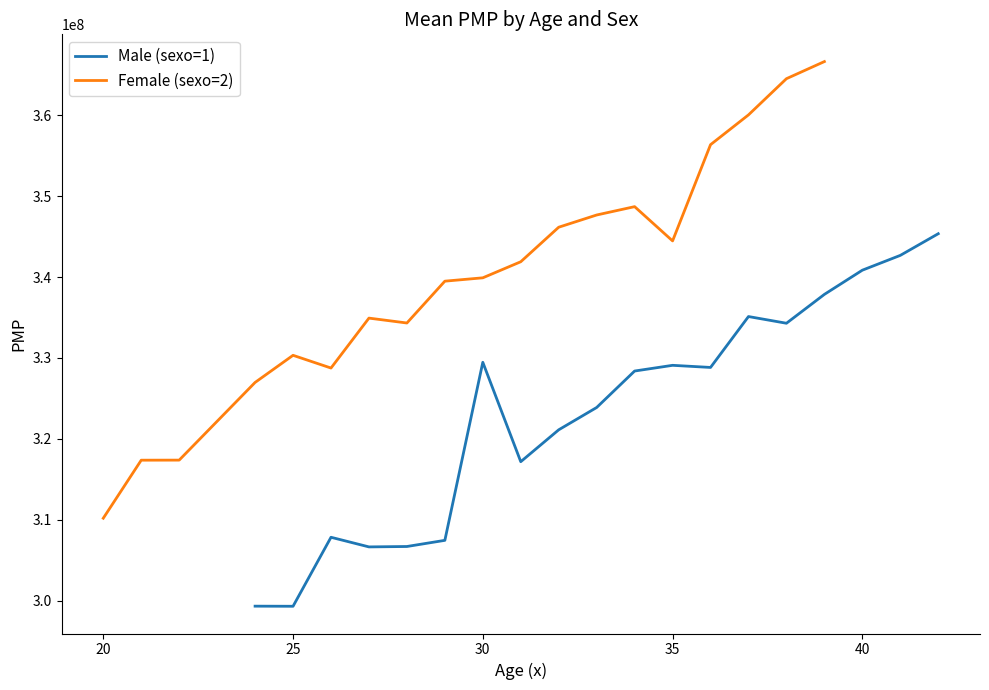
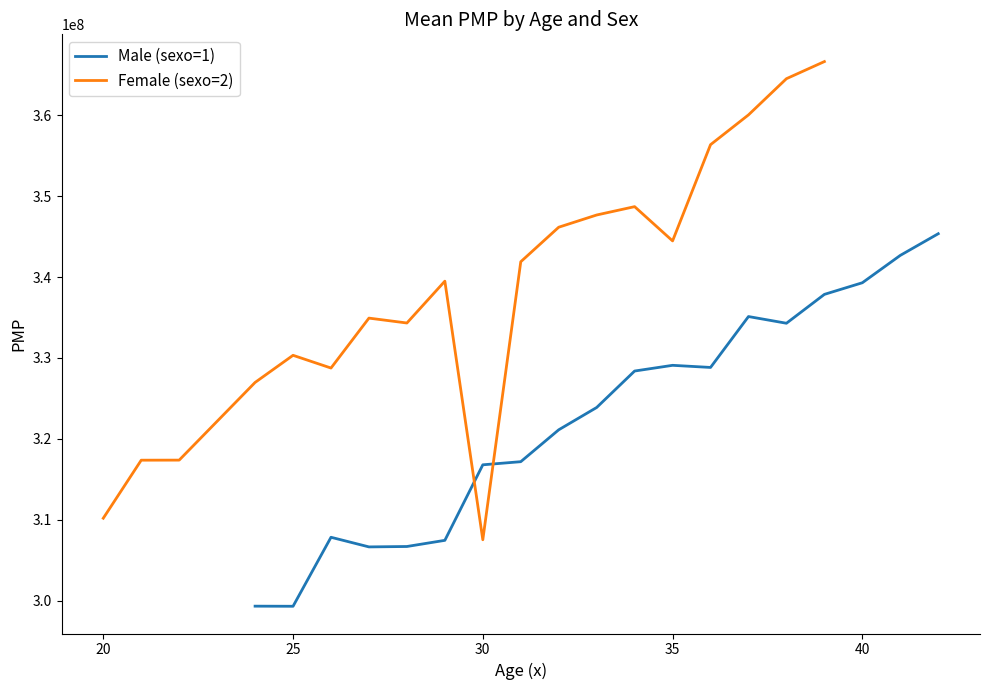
  {
    "Male (sexo=1)": {
      "25": 299000000,
-     "30": 329000000,
+     "30": 317000000,
      "35": 329000000,
-     "40": 341000000
+     "40": 339000000
    },
    "Female (sexo=2)": {
      "20": 310000000,
      "25": 330000000,
-     "30": 340000000,
+     "30": 308000000,
      "35": 344000000
    }
  }
